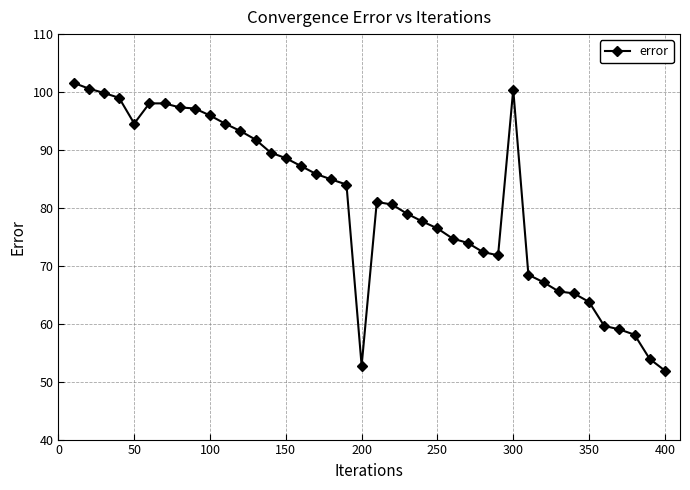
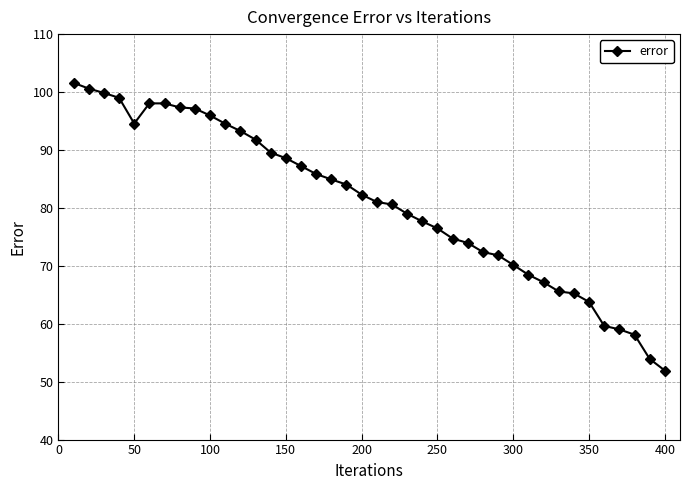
  {
    "50": 95,
    "100": 96,
    "150": 89,
-   "200": 53,
+   "200": 82,
    "250": 76,
-   "300": 100,
+   "300": 70,
    "350": 64,
    "400": 52
  }
